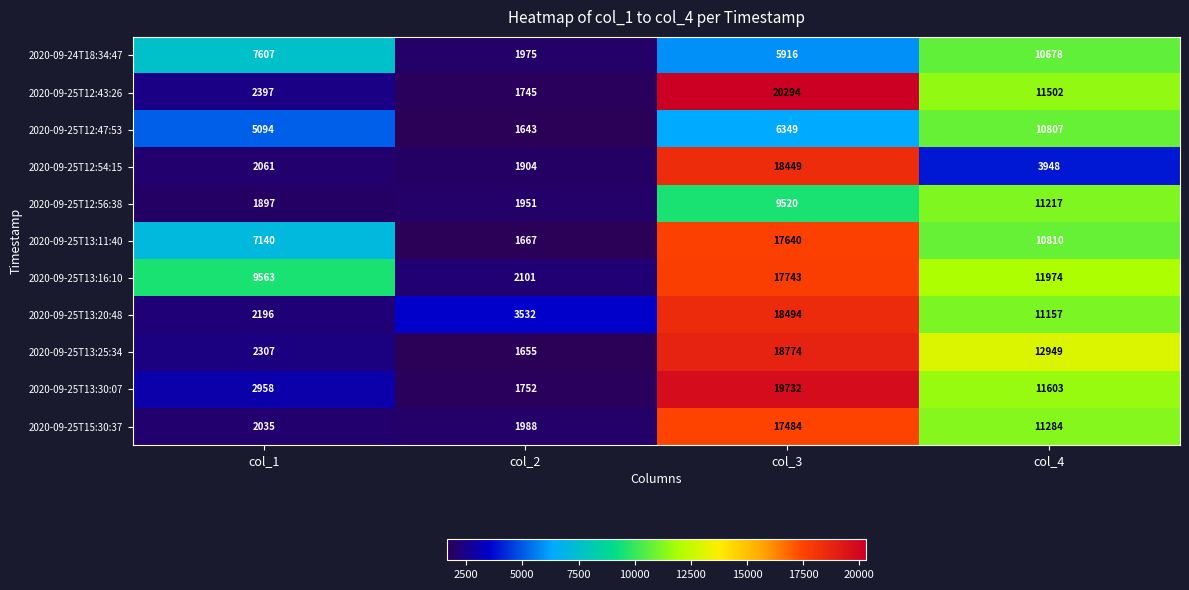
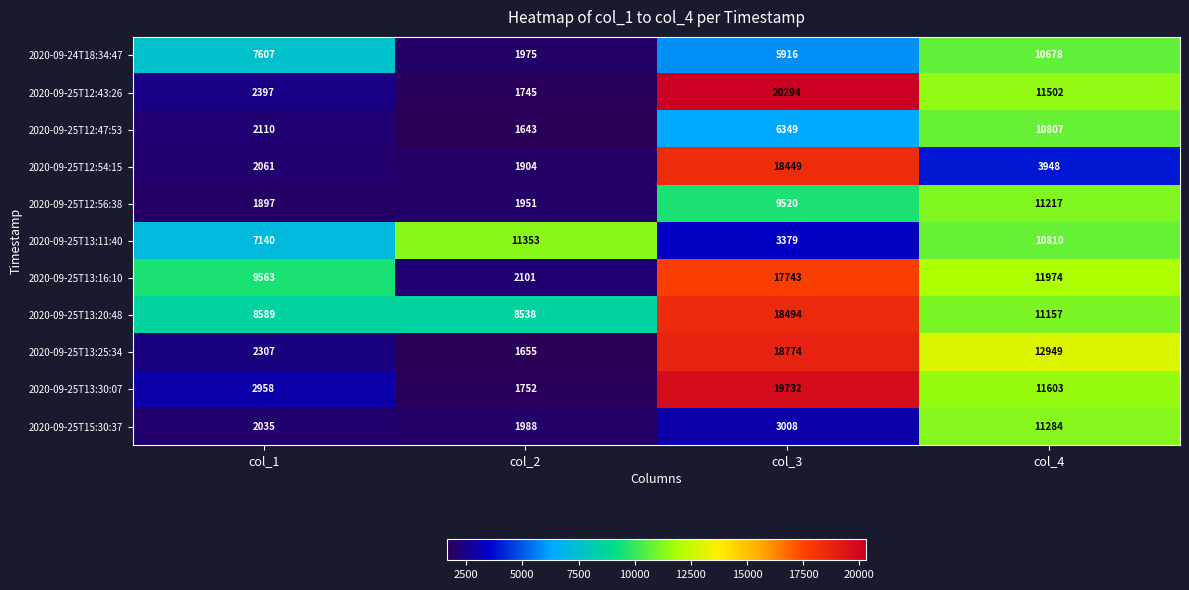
  {
    "2020-09-24T18:34:47": {
      "col_1": 7607,
      "col_2": 1975,
      "col_3": 5916,
      "col_4": 10678
    },
    "2020-09-25T12:43:26": {
      "col_1": 2397,
      "col_2": 1745,
      "col_3": 20294,
      "col_4": 11502
    },
    "2020-09-25T12:47:53": {
-     "col_1": 5094,
+     "col_1": 2110,
      "col_2": 1643,
      "col_3": 6349,
      "col_4": 10807
    },
    "2020-09-25T12:54:15": {
      "col_1": 2061,
      "col_2": 1904,
      "col_3": 18449,
      "col_4": 3948
    },
    "2020-09-25T12:56:38": {
      "col_1": 1897,
      "col_2": 1951,
      "col_3": 9520,
      "col_4": 11217
    },
    "2020-09-25T13:11:40": {
      "col_1": 7140,
-     "col_2": 1667,
-     "col_3": 17640,
+     "col_2": 11353,
+     "col_3": 3379,
      "col_4": 10810
    },
    "2020-09-25T13:16:10": {
      "col_1": 9563,
      "col_2": 2101,
      "col_3": 17743,
      "col_4": 11974
    },
    "2020-09-25T13:20:48": {
-     "col_1": 2196,
-     "col_2": 3532,
+     "col_1": 8589,
+     "col_2": 8538,
      "col_3": 18494,
      "col_4": 11157
    },
    "2020-09-25T13:25:34": {
      "col_1": 2307,
      "col_2": 1655,
      "col_3": 18774,
      "col_4": 12949
    },
    "2020-09-25T13:30:07": {
      "col_1": 2958,
      "col_2": 1752,
      "col_3": 19732,
      "col_4": 11603
    },
    "2020-09-25T15:30:37": {
      "col_1": 2035,
      "col_2": 1988,
-     "col_3": 17484,
+     "col_3": 3008,
      "col_4": 11284
    }
  }
